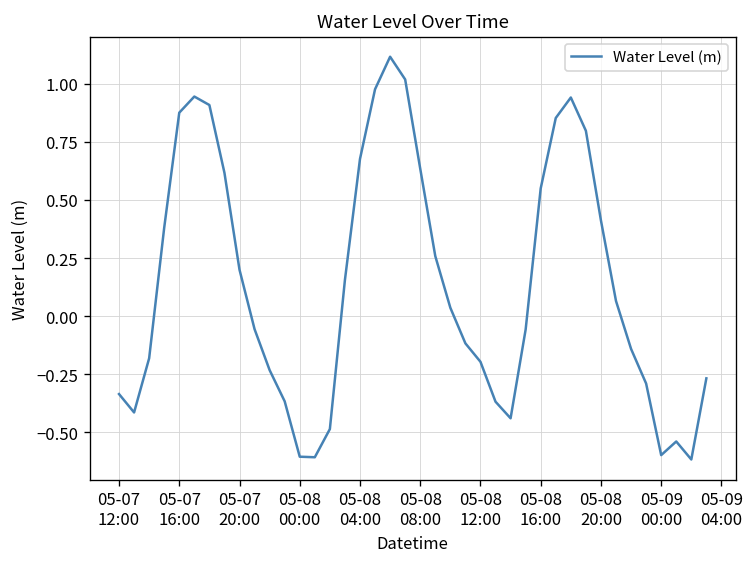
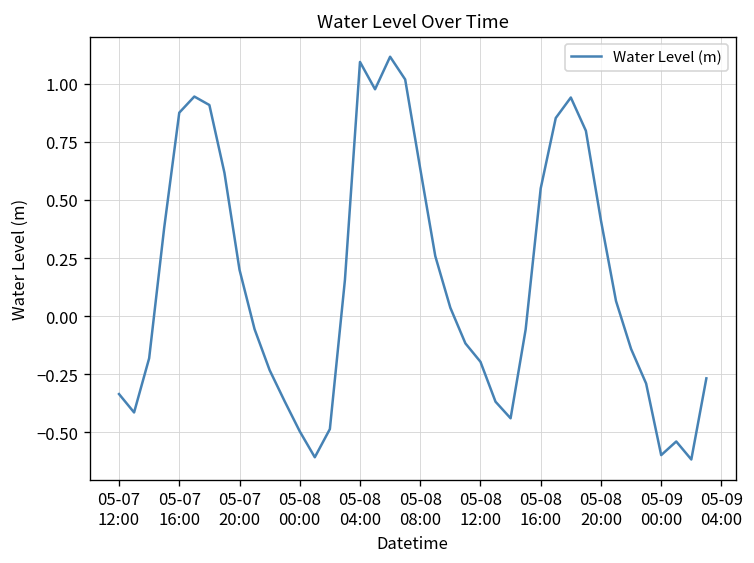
  {
    "05-07 12:00": -0.34,
    "05-07 16:00": 0.88,
    "05-07 20:00": 0.20,
-   "05-08 00:00": -0.60,
-   "05-08 04:00": 0.68,
+   "05-08 00:00": -0.50,
+   "05-08 04:00": 1.09,
    "05-08 08:00": 0.63,
    "05-08 12:00": -0.20,
    "05-08 16:00": 0.55,
    "05-08 20:00": 0.41,
    "05-09 00:00": -0.60
  }
